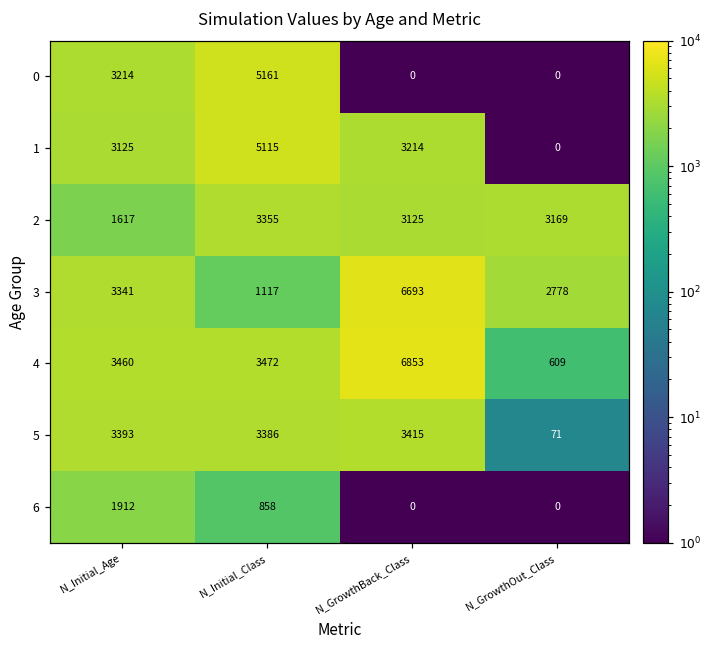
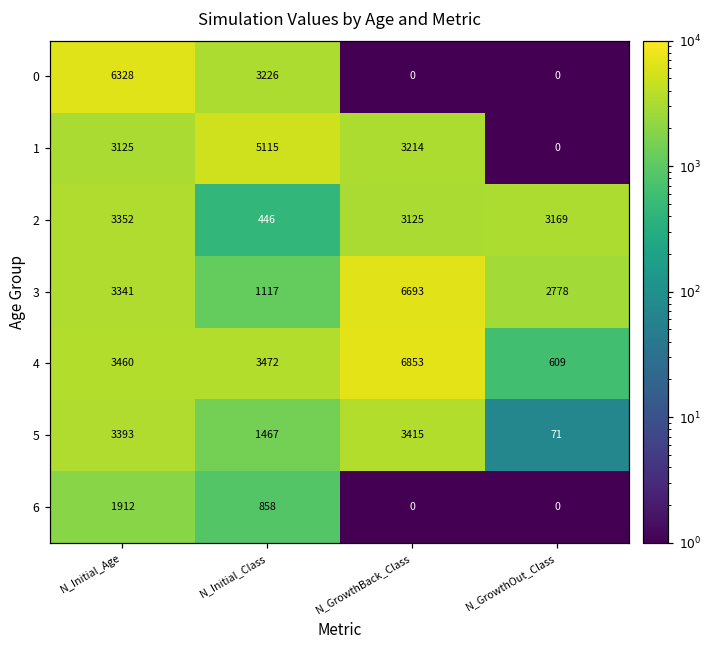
  {
    "0": {
-     "N_Initial_Age": 3214,
-     "N_Initial_Class": 5161,
+     "N_Initial_Age": 6328,
+     "N_Initial_Class": 3226,
      "N_GrowthBack_Class": 0,
      "N_GrowthOut_Class": 0
    },
    "1": {
      "N_Initial_Age": 3125,
      "N_Initial_Class": 5115,
      "N_GrowthBack_Class": 3214,
      "N_GrowthOut_Class": 0
    },
    "2": {
-     "N_Initial_Age": 1617,
-     "N_Initial_Class": 3355,
+     "N_Initial_Age": 3352,
+     "N_Initial_Class": 446,
      "N_GrowthBack_Class": 3125,
      "N_GrowthOut_Class": 3169
    },
    "3": {
      "N_Initial_Age": 3341,
      "N_Initial_Class": 1117,
      "N_GrowthBack_Class": 6693,
      "N_GrowthOut_Class": 2778
    },
    "4": {
      "N_Initial_Age": 3460,
      "N_Initial_Class": 3472,
      "N_GrowthBack_Class": 6853,
      "N_GrowthOut_Class": 609
    },
    "5": {
      "N_Initial_Age": 3393,
-     "N_Initial_Class": 3386,
+     "N_Initial_Class": 1467,
      "N_GrowthBack_Class": 3415,
      "N_GrowthOut_Class": 71
    },
    "6": {
      "N_Initial_Age": 1912,
      "N_Initial_Class": 858,
      "N_GrowthBack_Class": 0,
      "N_GrowthOut_Class": 0
    }
  }
